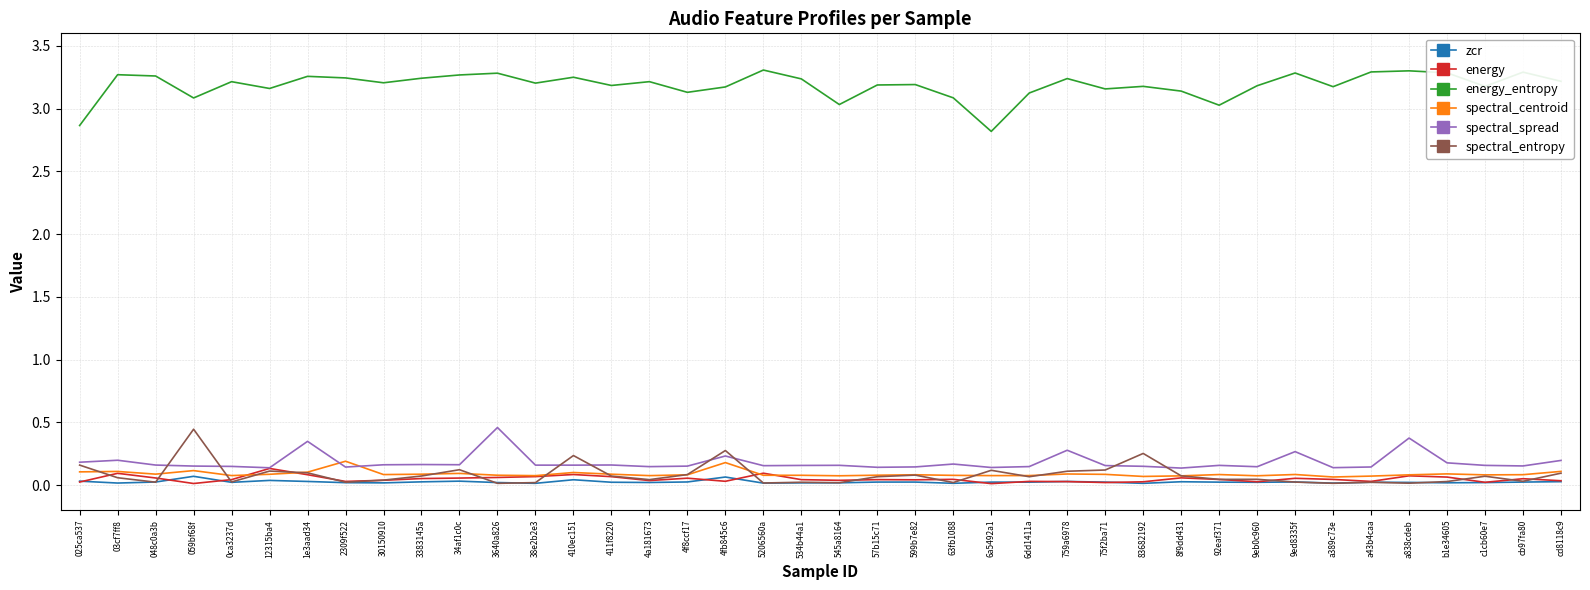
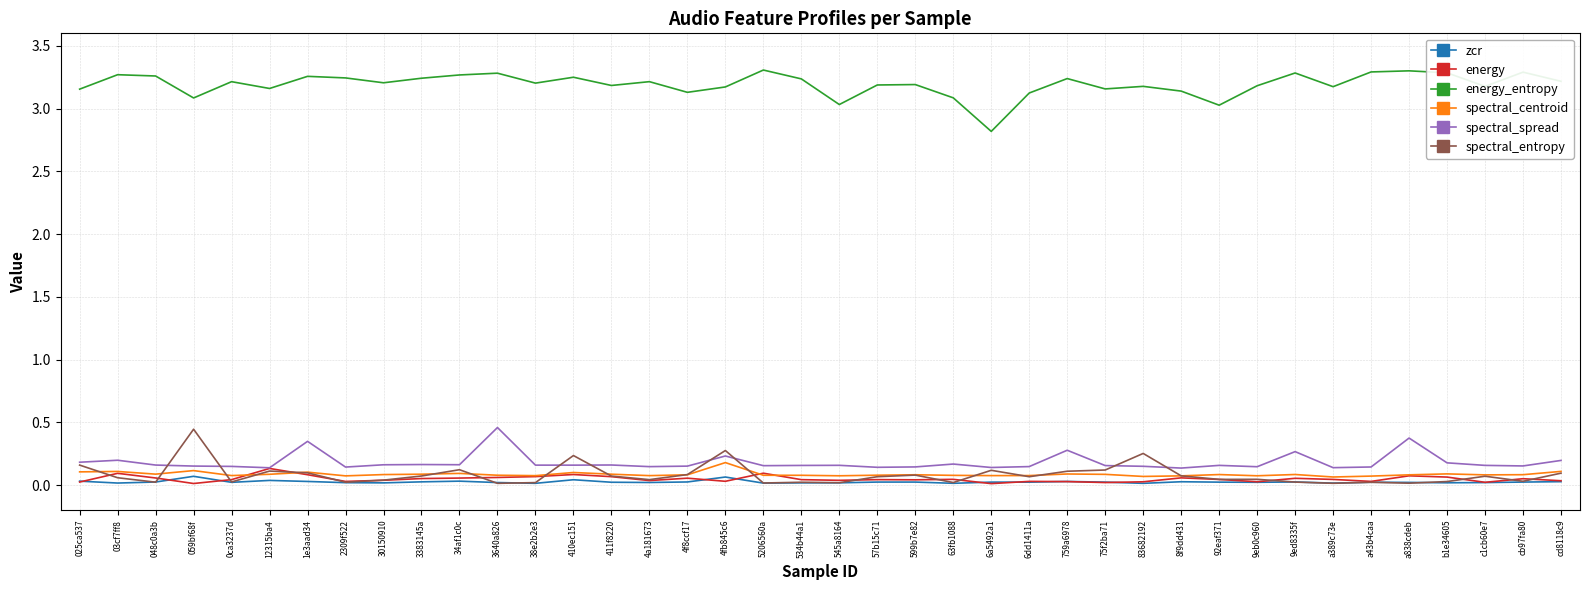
  {
    "zcr": {
      "03cf7ff8": 0.02,
      "059bf68f": 0.07,
      "12315ba4": 0.04,
      "1e3aad34": 0.03,
      "30150910": 0.02,
      "3383145a": 0.03,
      "34af1c0c": 0.03,
      "410ec151": 0.04,
      "411f8220": 0.02,
      "4f8ccf17": 0.02,
      "4fb845c6": 0.06,
      "8f9dd431": 0.03,
      "92eaf371": 0.02
    },
    "energy": {
      "048c0a3b": 0.06,
      "059bf68f": 0.01,
      "3383145a": 0.05,
      "34af1c0c": 0.06,
      "4f8ccf17": 0.05,
      "4fb845c6": 0.03,
      "534b44a1": 0.04,
      "63fb1088": 0.05,
      "9ed8335f": 0.05,
      "b1e34605": 0.06,
      "cb97fa80": 0.05
    },
    "energy_entropy": {
-     "025ca537": 2.87,
+     "025ca537": 3.16,
      "03cf7ff8": 3.27,
      "048c0a3b": 3.26,
      "059bf68f": 3.08,
      "0ca3237d": 3.21,
      "12315ba4": 3.16,
      "1e3aad34": 3.26,
      "2309f522": 3.24,
      "30150910": 3.21,
      "3383145a": 3.24,
      "34af1c0c": 3.27,
      "3640a826": 3.28,
      "38e2b2e3": 3.20,
      "410ec151": 3.25,
      "411f8220": 3.18,
      "4a181673": 3.21,
      "4f8ccf17": 3.13,
      "4fb845c6": 3.17,
      "5206560a": 3.31,
      "534b44a1": 3.24,
      "545a8164": 3.03,
      "57b15c71": 3.19,
      "599b7e82": 3.19,
      "63fb1088": 3.09,
      "6a5492a1": 2.82,
      "6dd1411a": 3.12,
      "759a6978": 3.24,
      "75f2ba71": 3.16,
      "83682192": 3.18,
      "8f9dd431": 3.14,
      "92eaf371": 3.03,
      "9eb0c960": 3.18,
      "9ed8335f": 3.28,
      "a389c73e": 3.17,
      "a43b4caa": 3.29,
      "a838cdeb": 3.30
    },
    "spectral_centroid": {
      "025ca537": 0.10,
      "048c0a3b": 0.09,
      "059bf68f": 0.11,
      "0ca3237d": 0.08,
      "12315ba4": 0.09,
-     "2309f522": 0.19,
+     "2309f522": 0.07,
      "30150910": 0.08,
      "34af1c0c": 0.09,
      "4a181673": 0.07,
      "4fb845c6": 0.18,
      "534b44a1": 0.08,
      "545a8164": 0.07,
      "63fb1088": 0.08,
      "6a5492a1": 0.07,
      "759a6978": 0.09,
      "75f2ba71": 0.08,
      "83682192": 0.07,
      "92eaf371": 0.08,
      "9eb0c960": 0.07,
      "9ed8335f": 0.08,
      "a43b4caa": 0.07,
      "b1e34605": 0.09,
      "cb97fa80": 0.08
    },
    "spectral_spread": {
      "025ca537": 0.18,
      "03cf7ff8": 0.20,
      "048c0a3b": 0.16,
      "059bf68f": 0.15,
      "0ca3237d": 0.15,
      "1e3aad34": 0.35,
      "2309f522": 0.14,
      "30150910": 0.16,
      "3383145a": 0.16,
      "34af1c0c": 0.16,
      "3640a826": 0.46,
      "38e2b2e3": 0.16,
      "410ec151": 0.16,
      "411f8220": 0.16,
      "4a181673": 0.15,
      "4f8ccf17": 0.15,
      "4fb845c6": 0.23,
      "5206560a": 0.15,
      "534b44a1": 0.16,
      "545a8164": 0.16,
      "57b15c71": 0.14,
      "599b7e82": 0.14,
      "63fb1088": 0.17,
      "6a5492a1": 0.14,
      "6dd1411a": 0.15,
      "759a6978": 0.28,
      "75f2ba71": 0.15,
      "83682192": 0.15,
      "8f9dd431": 0.13,
      "92eaf371": 0.16,
      "9eb0c960": 0.15,
      "9ed8335f": 0.27,
      "a389c73e": 0.14,
      "a43b4caa": 0.14,
      "a838cdeb": 0.37,
      "b1e34605": 0.18,
      "c1cb60e7": 0.16,
      "cb97fa80": 0.15,
      "cd8118c9": 0.20
    },
    "spectral_entropy": {
      "025ca537": 0.16,
      "03cf7ff8": 0.06,
      "059bf68f": 0.44,
      "12315ba4": 0.11,
      "34af1c0c": 0.12,
      "410ec151": 0.23,
      "4fb845c6": 0.27,
      "6a5492a1": 0.12,
      "759a6978": 0.11,
      "75f2ba71": 0.12,
      "83682192": 0.25
    }
  }
